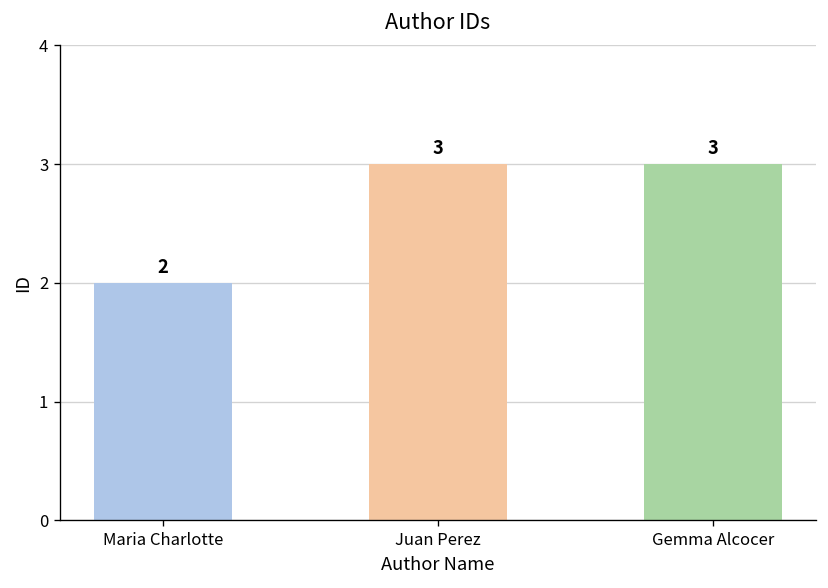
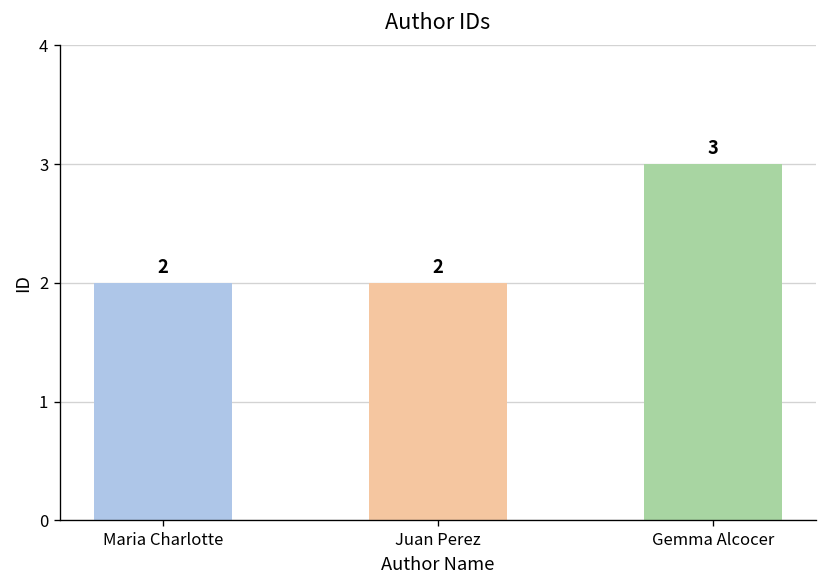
  {
    "Maria Charlotte": 2,
-   "Juan Perez": 3,
+   "Juan Perez": 2,
    "Gemma Alcocer": 3
  }
